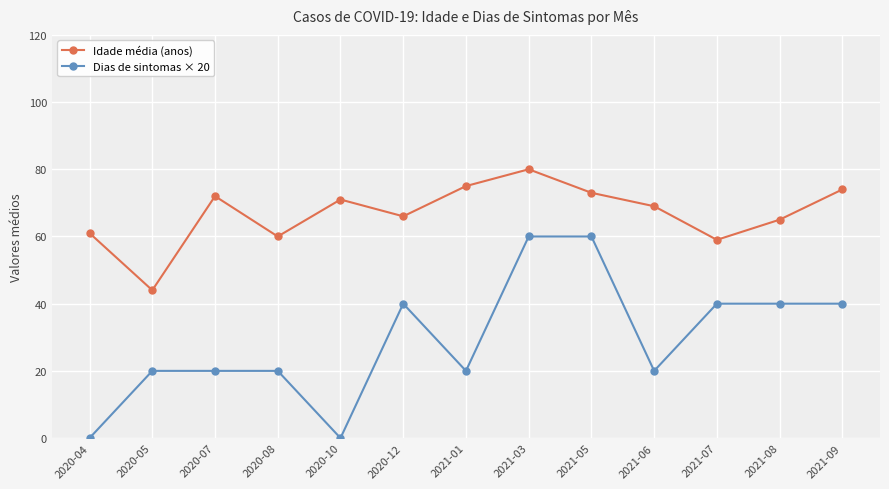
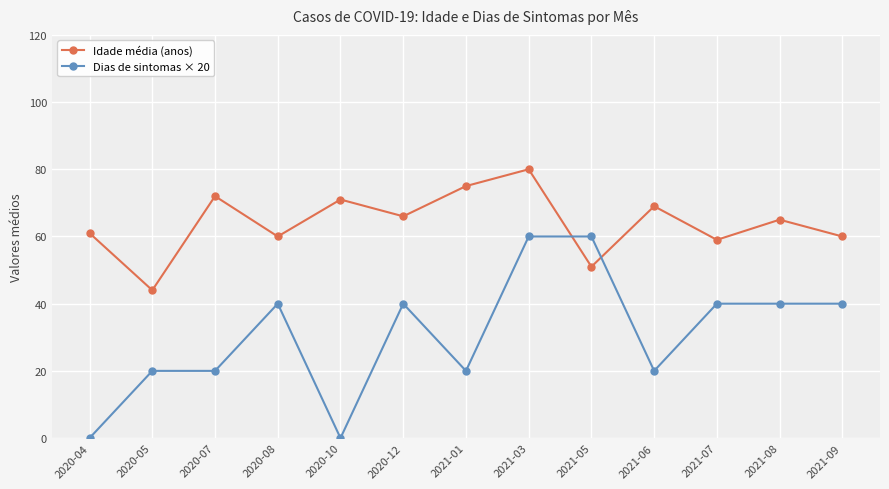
  {
    "Idade média (anos)": {
      "2020-04": 61,
      "2020-05": 44,
      "2020-07": 72,
      "2020-08": 60,
      "2020-10": 71,
      "2020-12": 66,
      "2021-01": 75,
      "2021-03": 80,
-     "2021-05": 73,
+     "2021-05": 51,
      "2021-06": 69,
      "2021-07": 59,
      "2021-08": 65,
-     "2021-09": 74
+     "2021-09": 60
    },
    "Dias de sintomas × 20": {
      "2020-04": 0,
      "2020-05": 20,
      "2020-07": 20,
-     "2020-08": 20,
+     "2020-08": 40,
      "2020-10": 0,
      "2020-12": 40,
      "2021-01": 20,
      "2021-03": 60,
      "2021-05": 60,
      "2021-06": 20,
      "2021-07": 40,
      "2021-08": 40,
      "2021-09": 40
    }
  }
